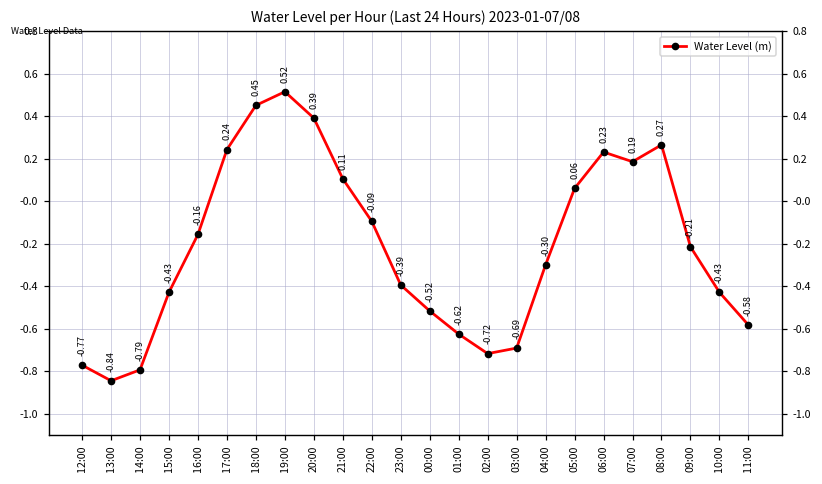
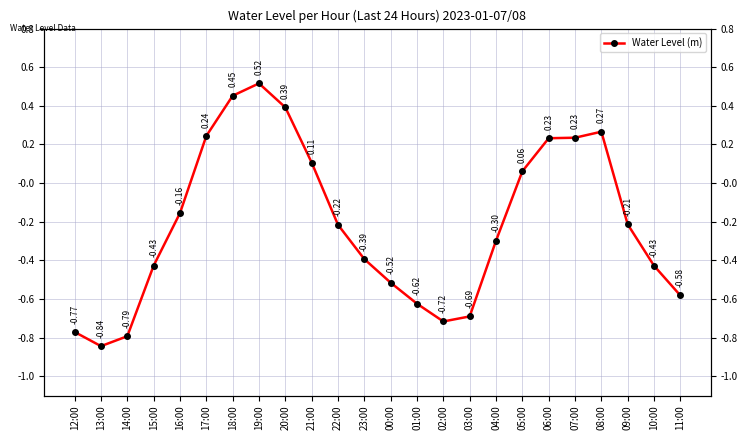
  {
    "12:00": -0.77,
    "13:00": -0.84,
    "14:00": -0.79,
    "15:00": -0.43,
    "16:00": -0.16,
    "17:00": 0.24,
    "18:00": 0.45,
    "19:00": 0.52,
    "20:00": 0.39,
    "21:00": 0.11,
-   "22:00": -0.09,
+   "22:00": -0.22,
    "23:00": -0.39,
    "00:00": -0.52,
    "01:00": -0.62,
    "02:00": -0.72,
    "03:00": -0.69,
    "04:00": -0.30,
    "05:00": 0.06,
    "06:00": 0.23,
-   "07:00": 0.19,
+   "07:00": 0.23,
    "08:00": 0.27,
    "09:00": -0.21,
    "10:00": -0.43,
    "11:00": -0.58
  }
